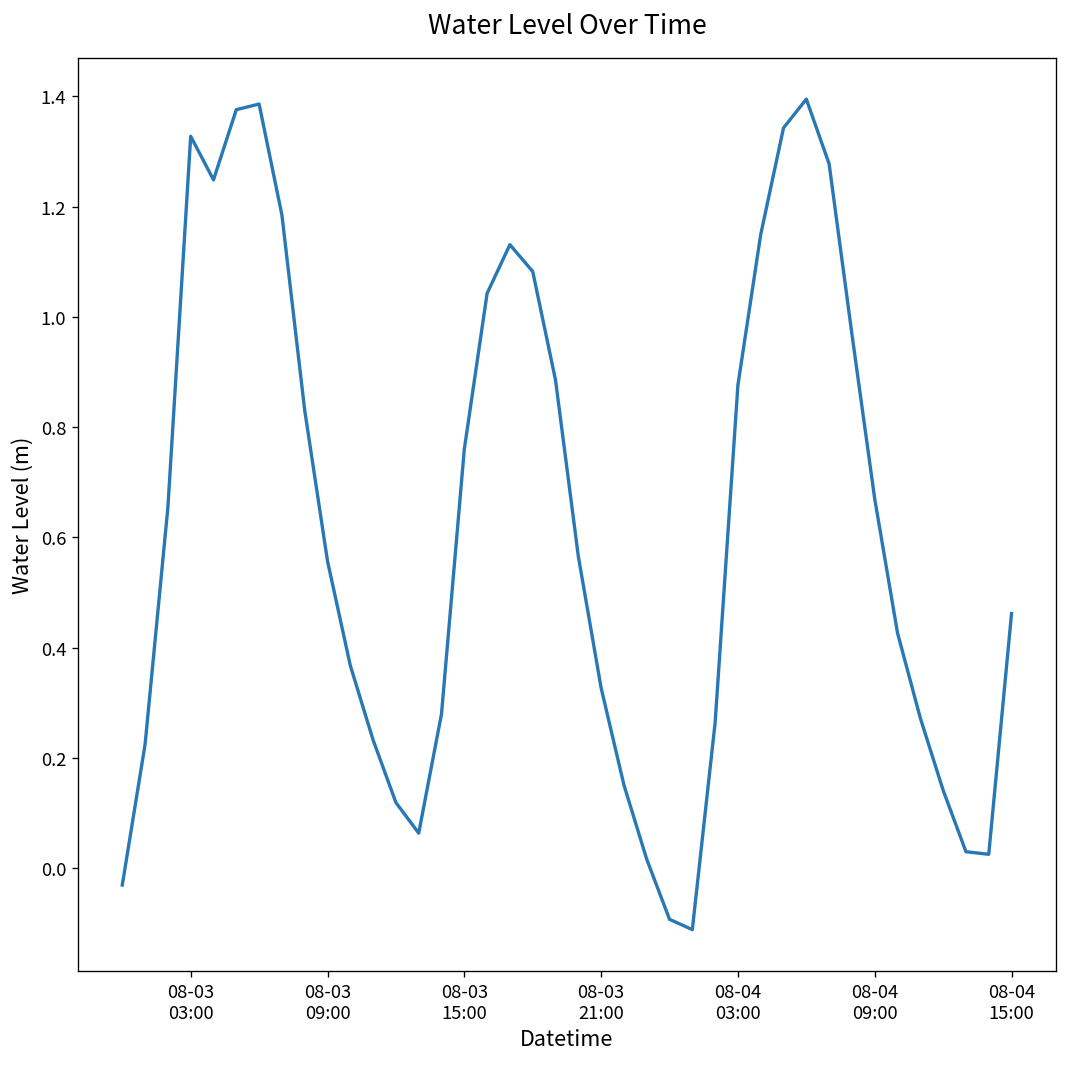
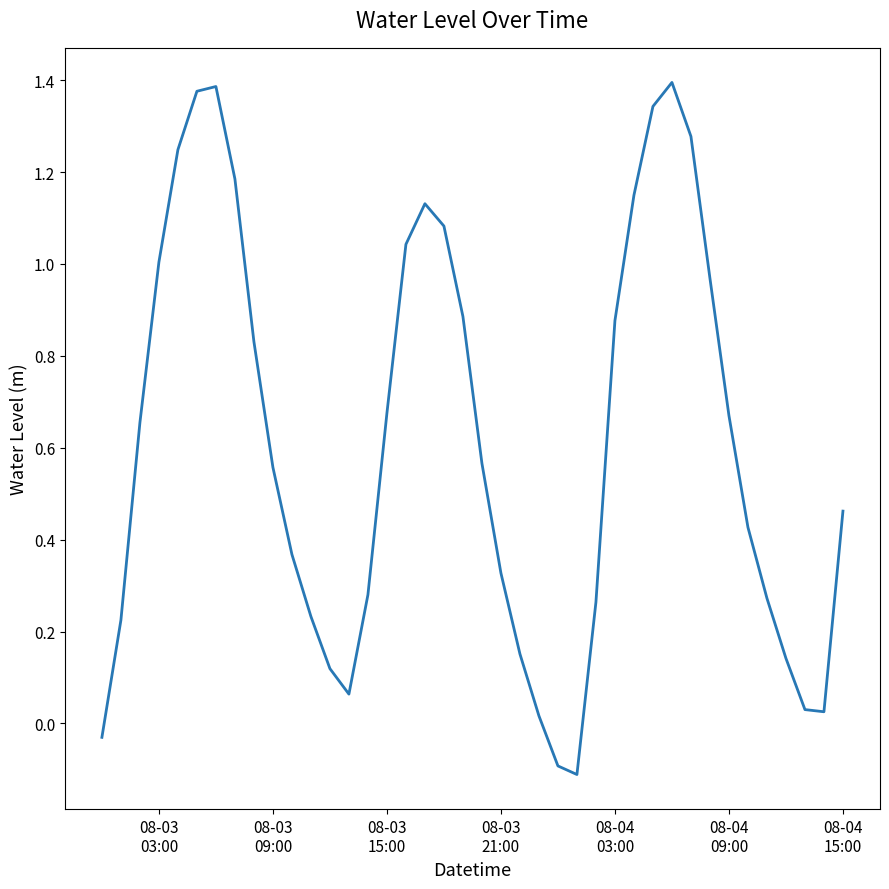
  {
-   "08-03 03:00": 1.33,
+   "08-03 03:00": 1.00,
    "08-03 09:00": 0.56,
-   "08-03 15:00": 0.76,
+   "08-03 15:00": 0.68,
    "08-03 21:00": 0.33,
    "08-04 03:00": 0.88,
    "08-04 09:00": 0.67,
    "08-04 15:00": 0.46
  }
